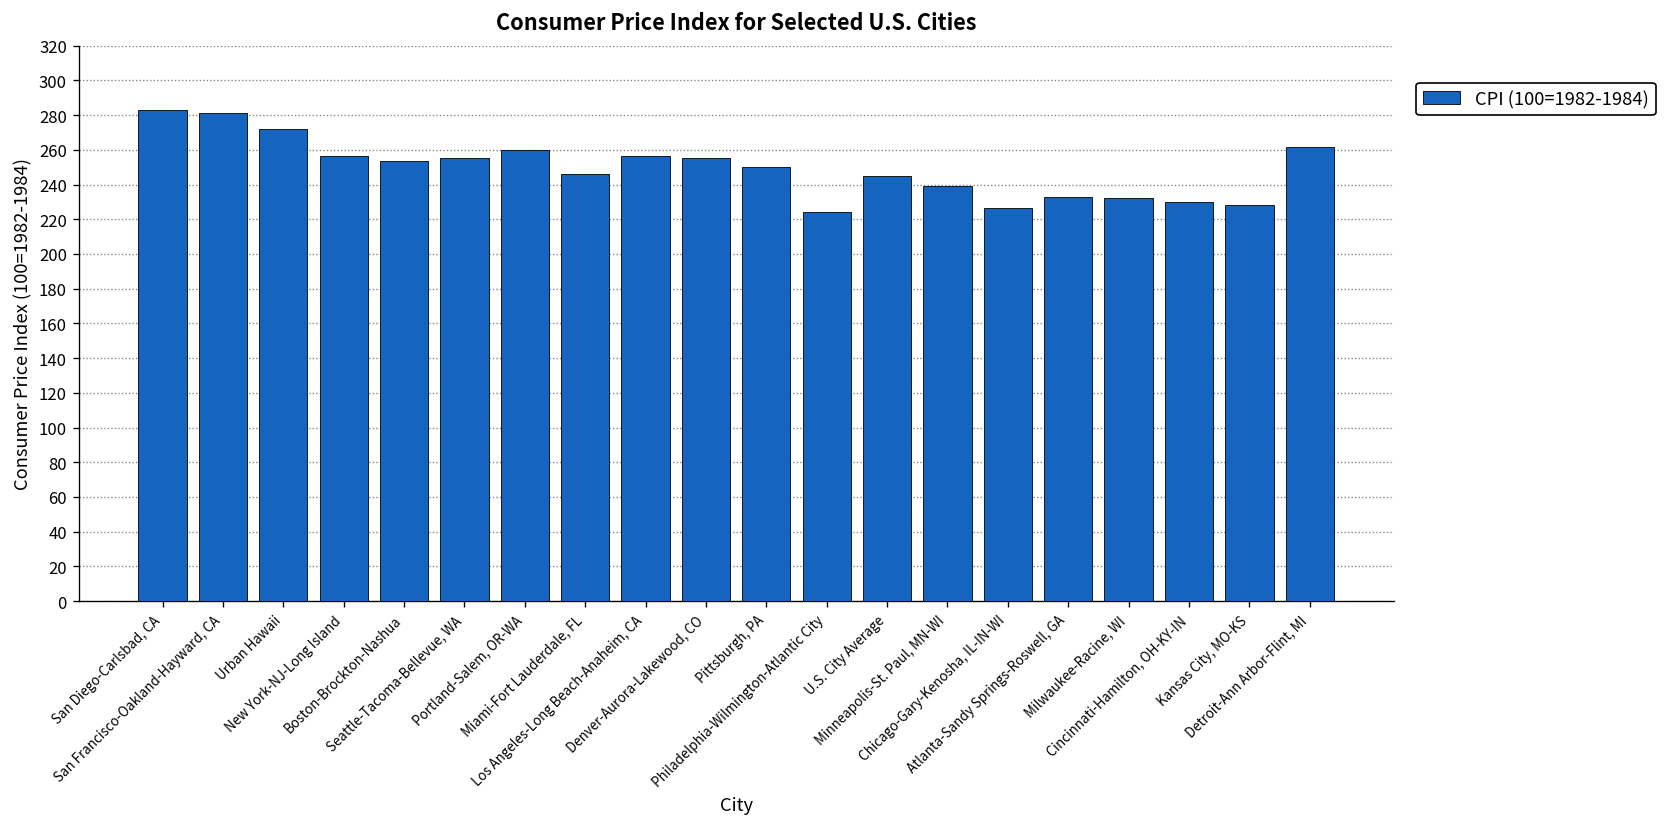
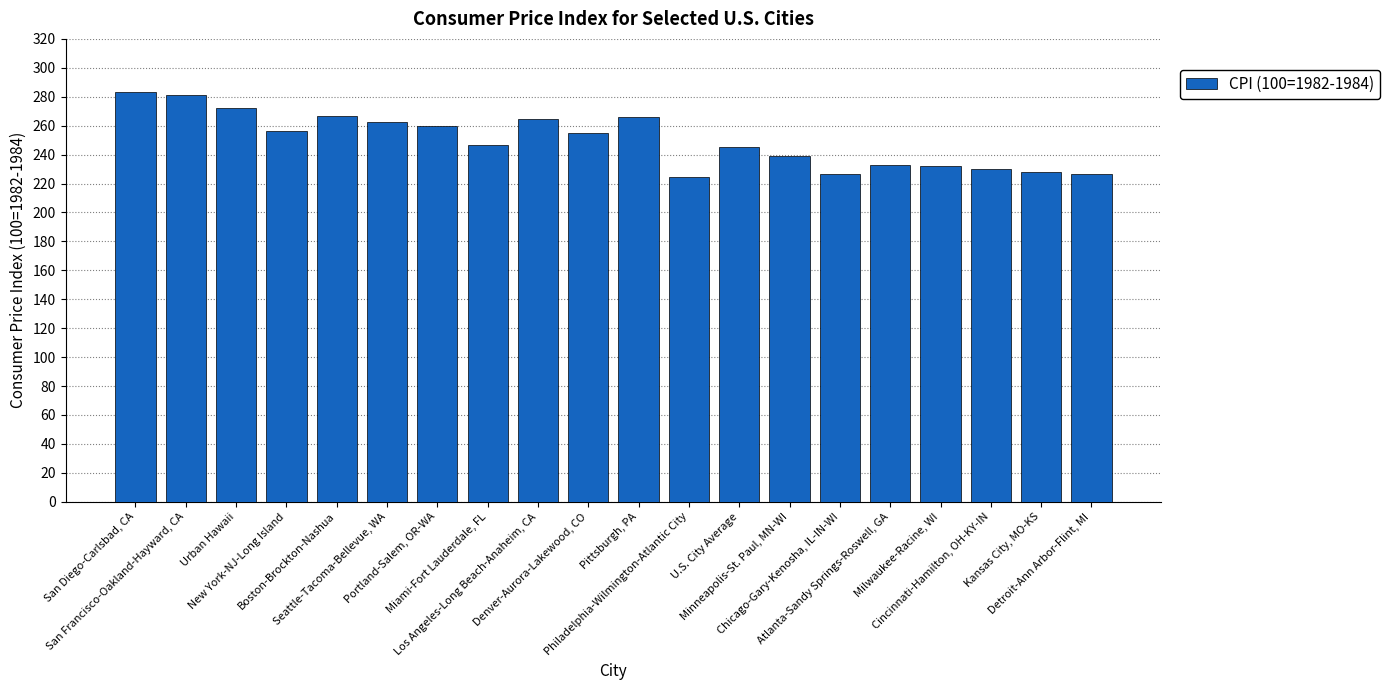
  {
    "San Diego-Carlsbad, CA": 283,
    "San Francisco-Oakland-Hayward, CA": 281,
    "Urban Hawaii": 272,
    "New York-NJ-Long Island": 257,
-   "Boston-Brockton-Nashua": 253,
-   "Seattle-Tacoma-Bellevue, WA": 256,
+   "Boston-Brockton-Nashua": 267,
+   "Seattle-Tacoma-Bellevue, WA": 263,
    "Portland-Salem, OR-WA": 260,
    "Miami-Fort Lauderdale, FL": 246,
-   "Los Angeles-Long Beach-Anaheim, CA": 256,
+   "Los Angeles-Long Beach-Anaheim, CA": 265,
    "Denver-Aurora-Lakewood, CO": 255,
-   "Pittsburgh, PA": 250,
+   "Pittsburgh, PA": 266,
    "Philadelphia-Wilmington-Atlantic City": 224,
    "U.S. City Average": 245,
    "Minneapolis-St. Paul, MN-WI": 239,
    "Chicago-Gary-Kenosha, IL-IN-WI": 227,
    "Atlanta-Sandy Springs-Roswell, GA": 233,
    "Milwaukee-Racine, WI": 232,
    "Cincinnati-Hamilton, OH-KY-IN": 230,
    "Kansas City, MO-KS": 228,
-   "Detroit-Ann Arbor-Flint, MI": 262
+   "Detroit-Ann Arbor-Flint, MI": 227
  }
